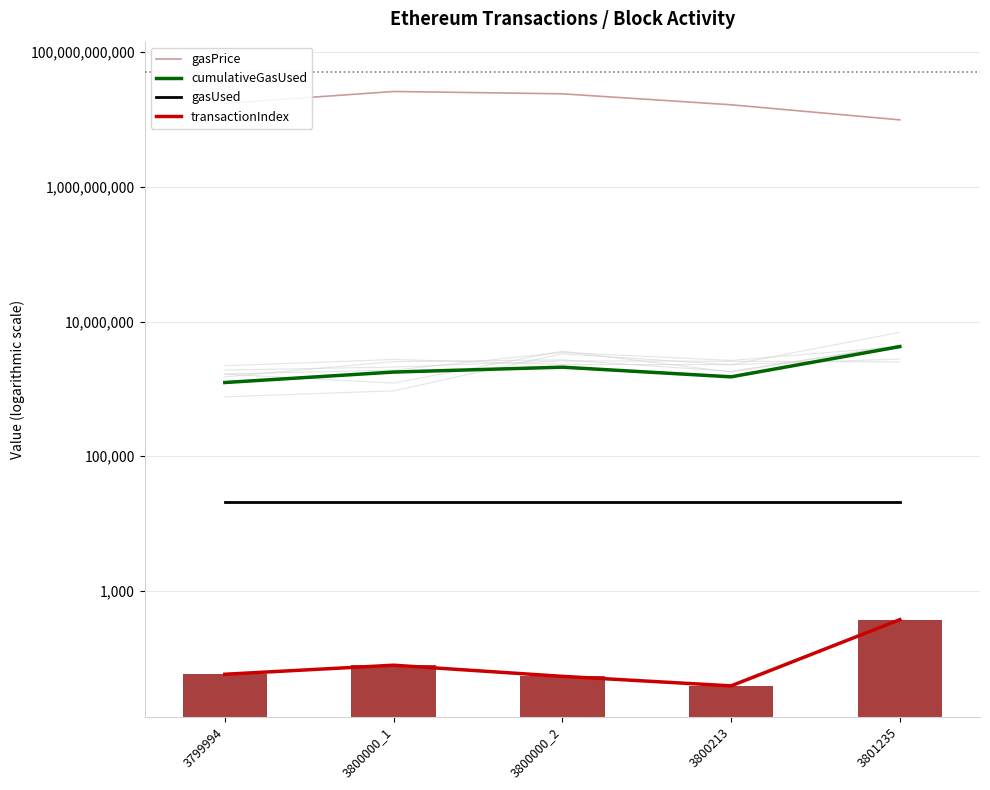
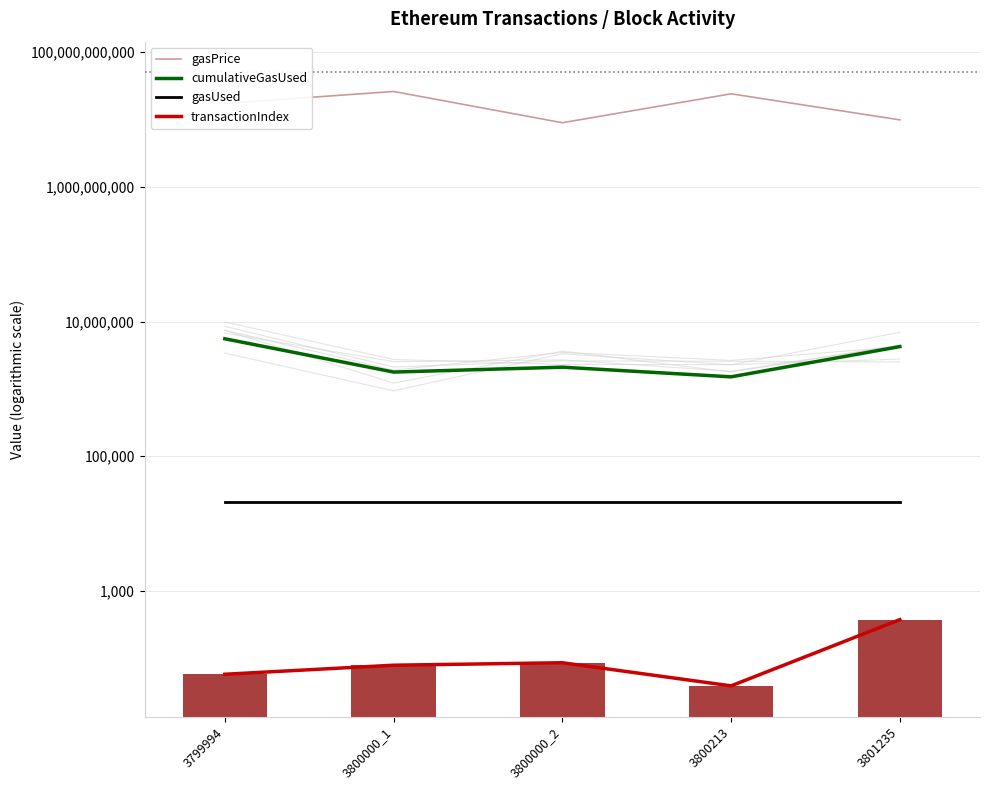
  {
    "gasPrice": {
      "3800000_1": "26,000,000,000",
-     "3800000_2": "24,000,000,000",
-     "3800213": "16,000,000,000",
+     "3800000_2": "9,000,000,000",
+     "3800213": "24,000,000,000",
      "3801235": "10,000,000,000"
    },
    "cumulativeGasUsed": {
-     "3799994": "1,200,000",
+     "3799994": "6,000,000",
      "3800000_2": "2,100,000",
      "3800213": "1,500,000"
    },
    "gasUsed": {
      "3799994": "21,000",
      "3800000_1": "21,000",
      "3800000_2": "21,000",
      "3800213": "21,000",
      "3801235": "21,000"
    },
    "transactionIndex": {
      "3799994": "60",
      "3800000_1": "80",
-     "3800000_2": "50",
+     "3800000_2": "90",
      "3800213": "40",
      "3801235": "400"
    }
  }
